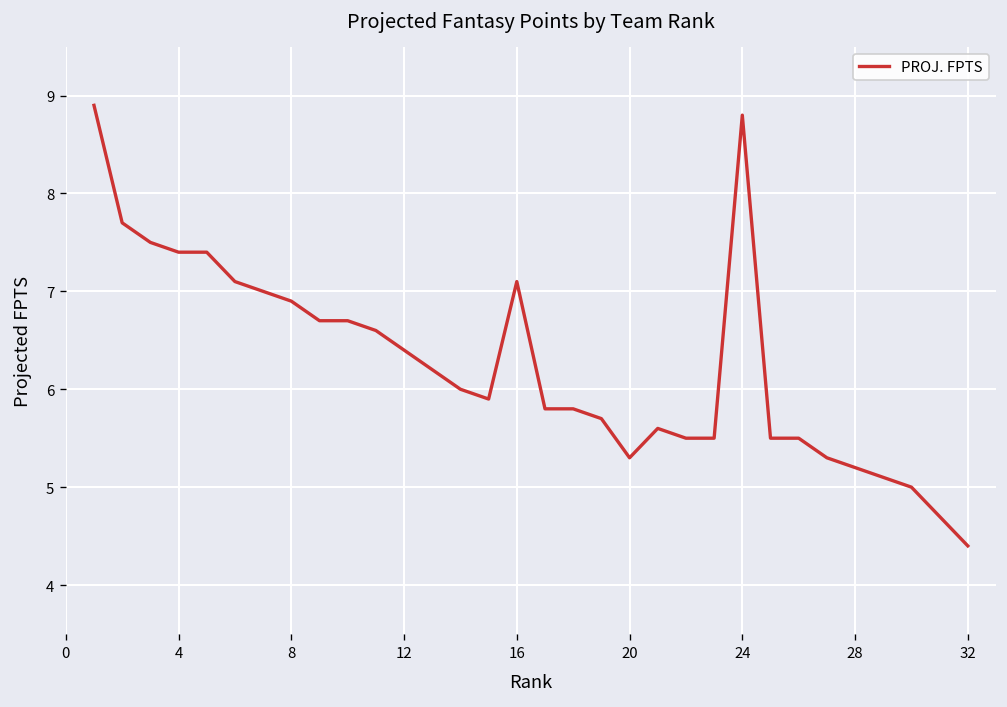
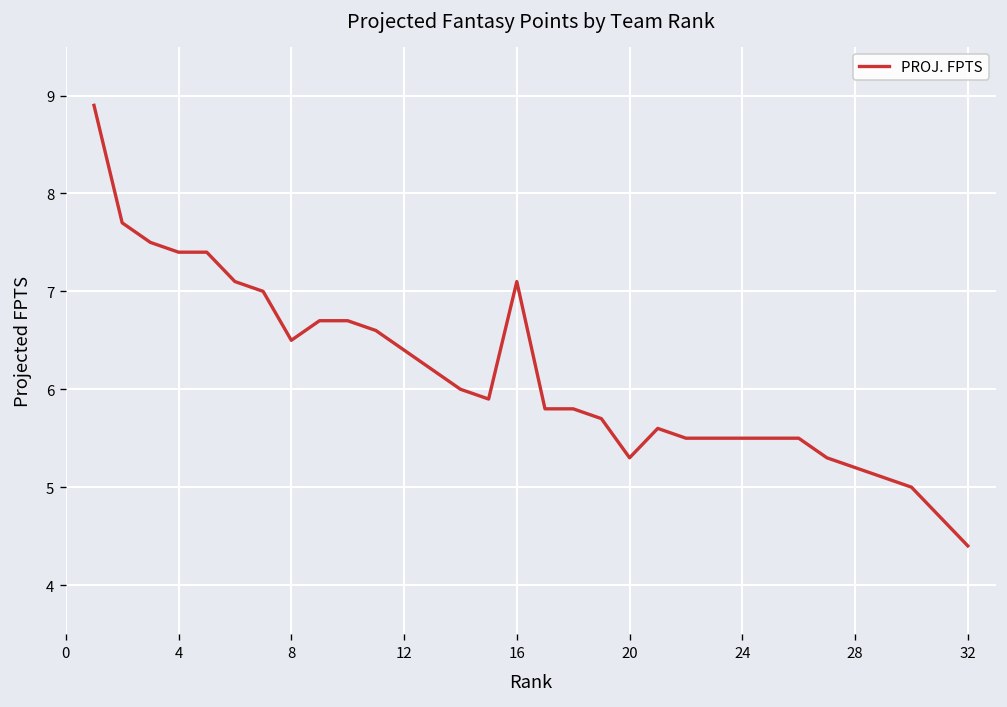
  {
    "4": 7.4,
-   "8": 6.9,
+   "8": 6.5,
    "12": 6.4,
    "16": 7.1,
    "20": 5.3,
-   "24": 8.8,
+   "24": 5.5,
    "28": 5.2,
    "32": 4.4
  }
